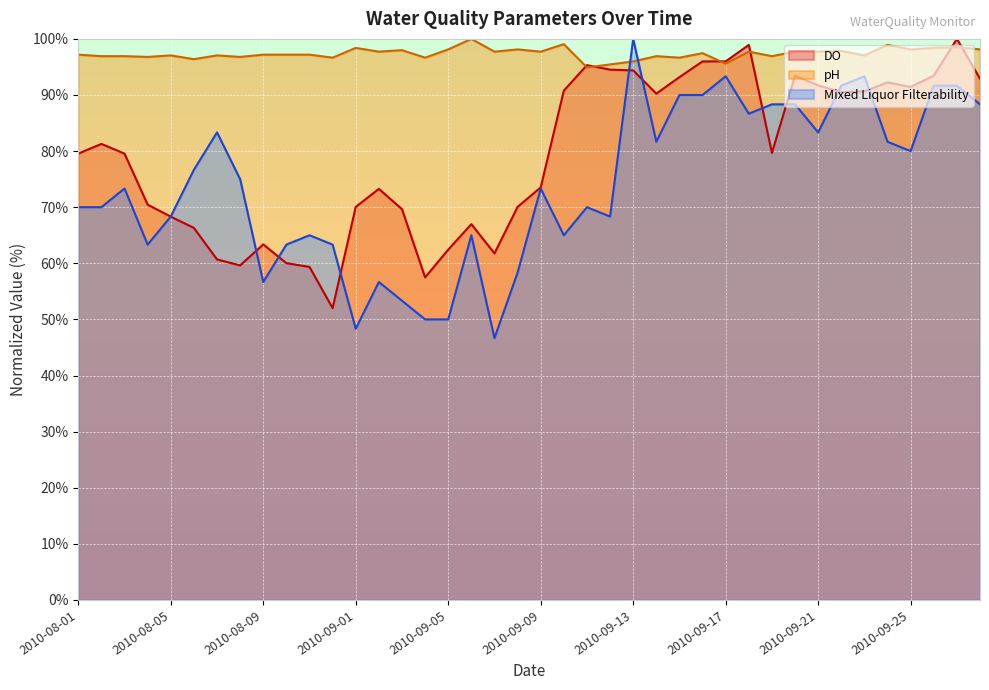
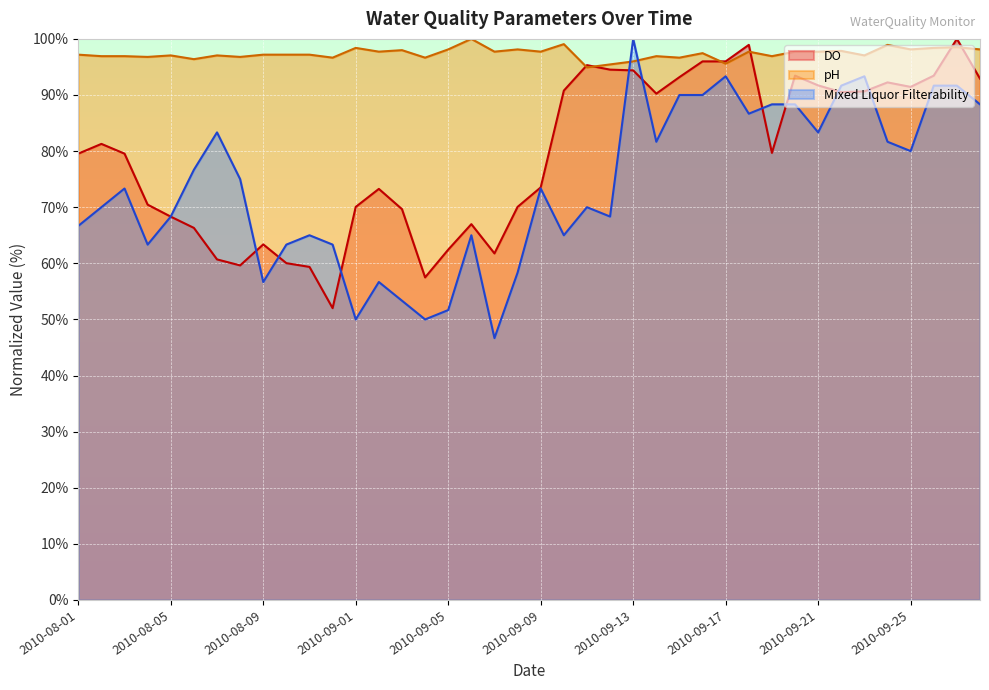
  {
    "Mixed Liquor Filterability": {
-     "2010-08-01": "70%",
+     "2010-08-01": "67%",
      "2010-08-09": "57%",
-     "2010-09-01": "48%",
-     "2010-09-05": "50%",
+     "2010-09-01": "50%",
+     "2010-09-05": "52%",
      "2010-09-13": "100%",
      "2010-09-17": "93%",
      "2010-09-21": "83%",
      "2010-09-25": "80%"
    }
  }
